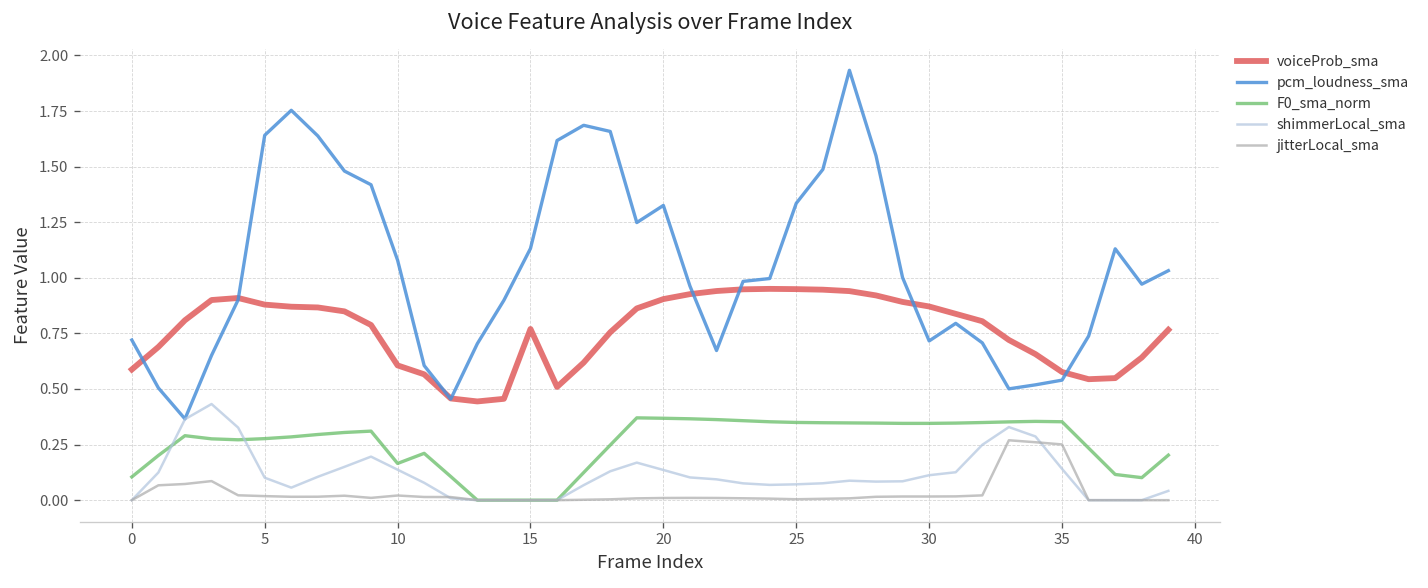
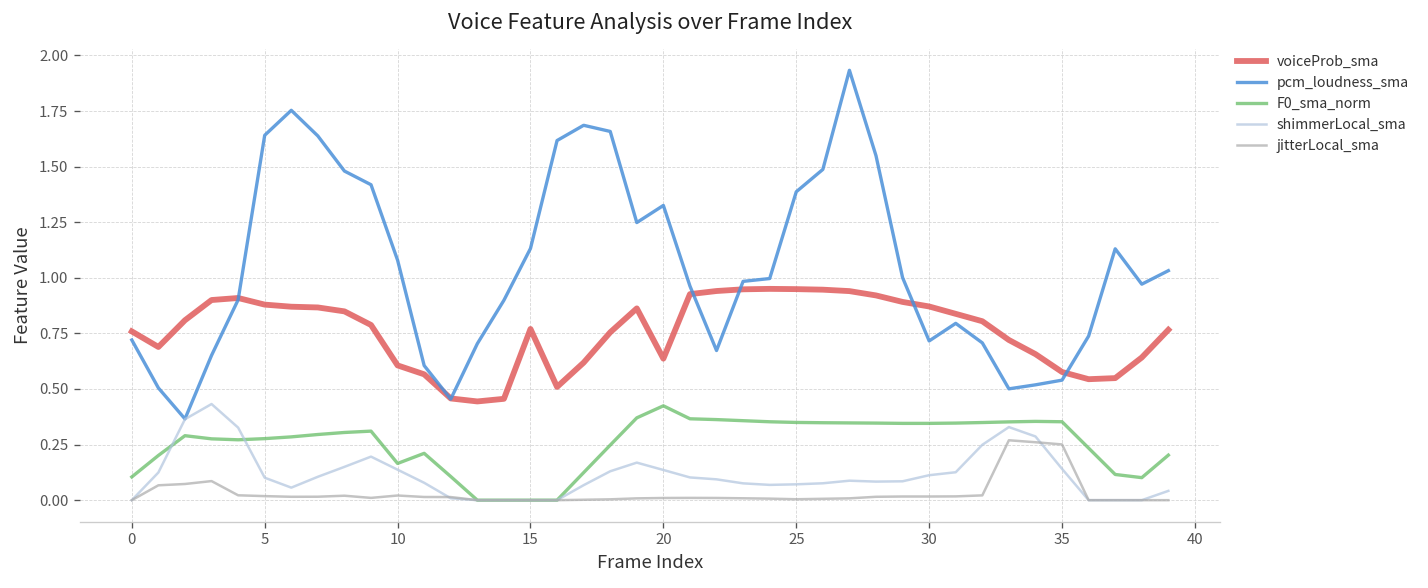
  {
    "voiceProb_sma": {
-     "0": 0.59,
+     "0": 0.76,
      "5": 0.88,
      "10": 0.61,
      "15": 0.77,
-     "20": 0.90,
+     "20": 0.64,
      "25": 0.95,
      "30": 0.87,
      "35": 0.58
    },
    "pcm_loudness_sma": {
      "0": 0.72,
      "5": 1.64,
      "10": 1.08,
      "15": 1.13,
      "20": 1.33,
-     "25": 1.34,
+     "25": 1.39,
      "30": 0.72,
      "35": 0.54
    },
    "F0_sma_norm": {
      "0": 0.10,
      "5": 0.28,
      "10": 0.17,
-     "20": 0.37,
+     "20": 0.42,
      "25": 0.35,
      "30": 0.35,
      "35": 0.35
    }
  }
